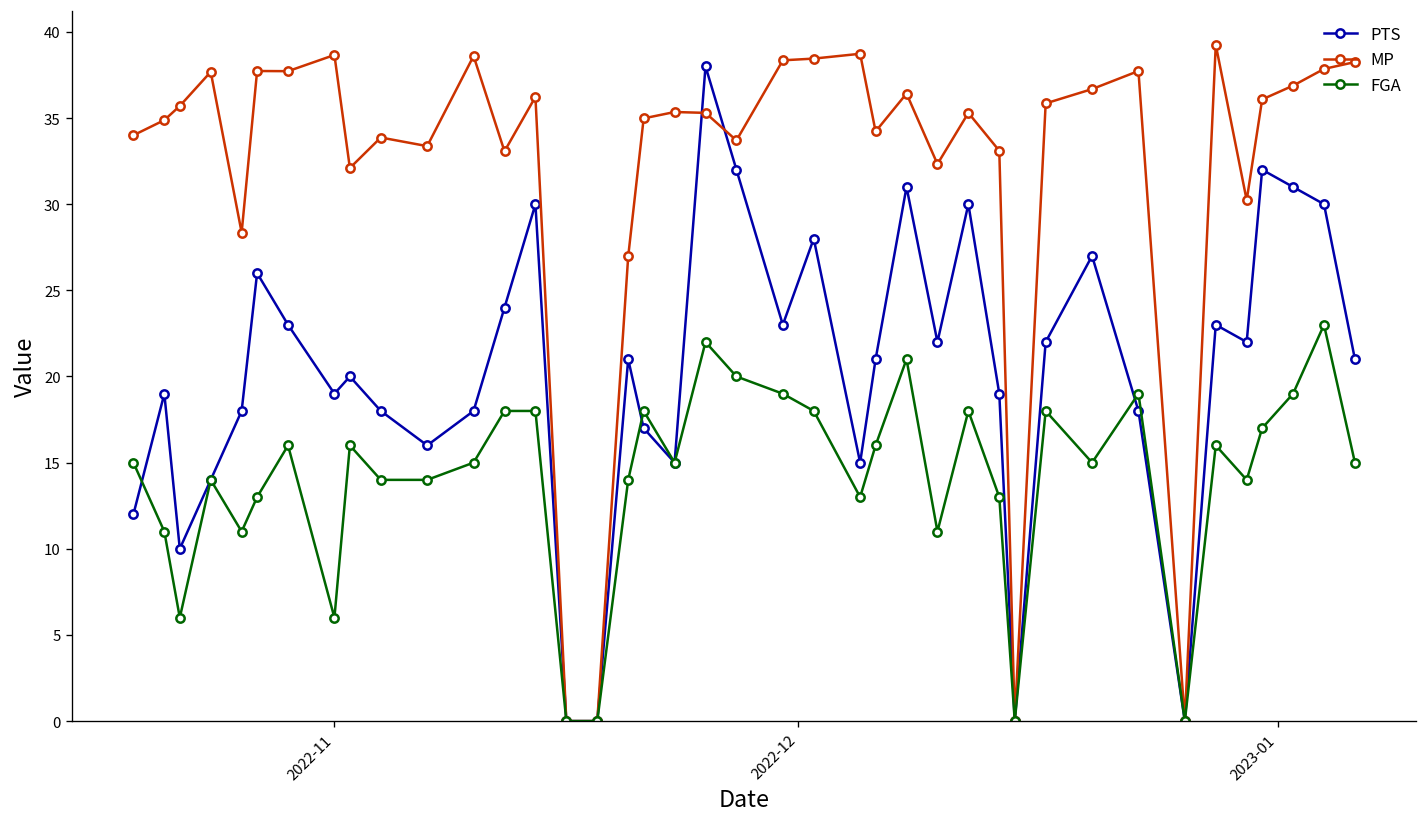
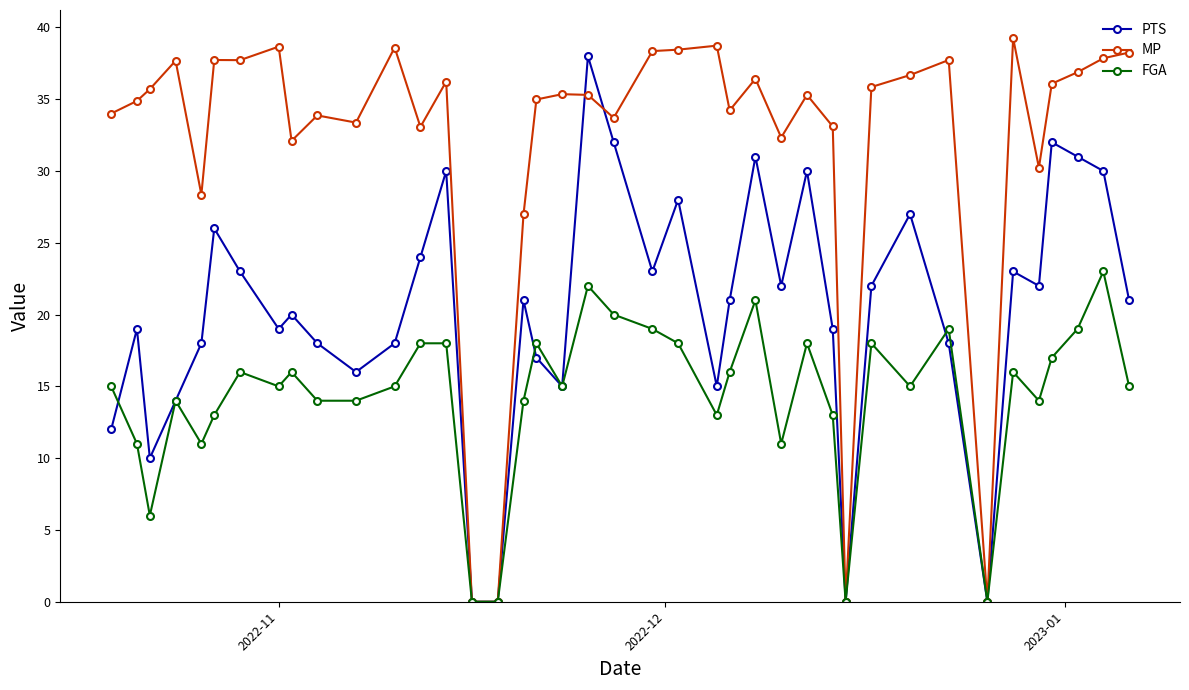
  {
    "PTS": {
      "2022-11": 19
    },
    "MP": {
      "2022-11": 38.7
    },
    "FGA": {
-     "2022-11": 6
+     "2022-11": 15
    }
  }
